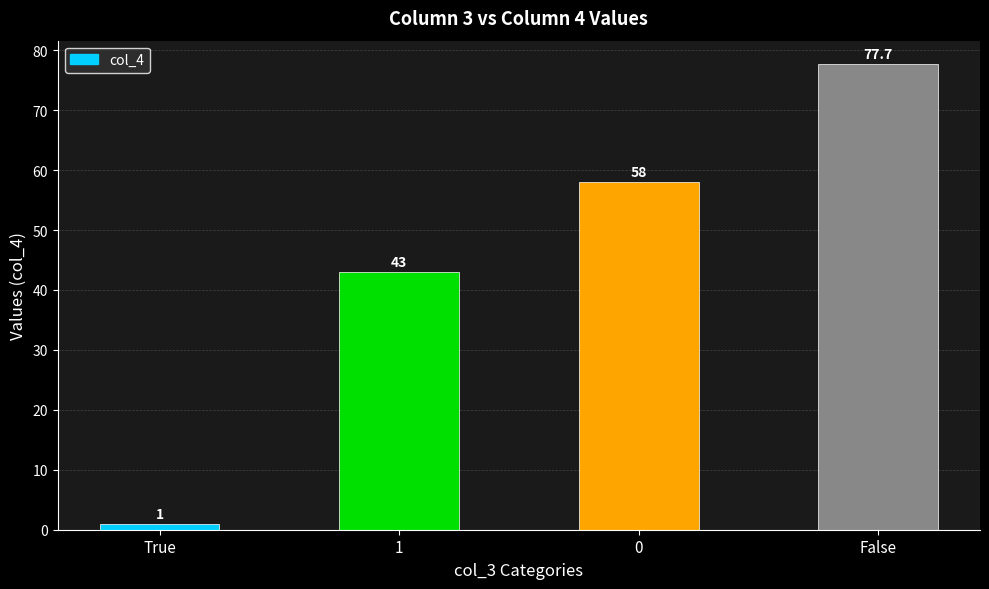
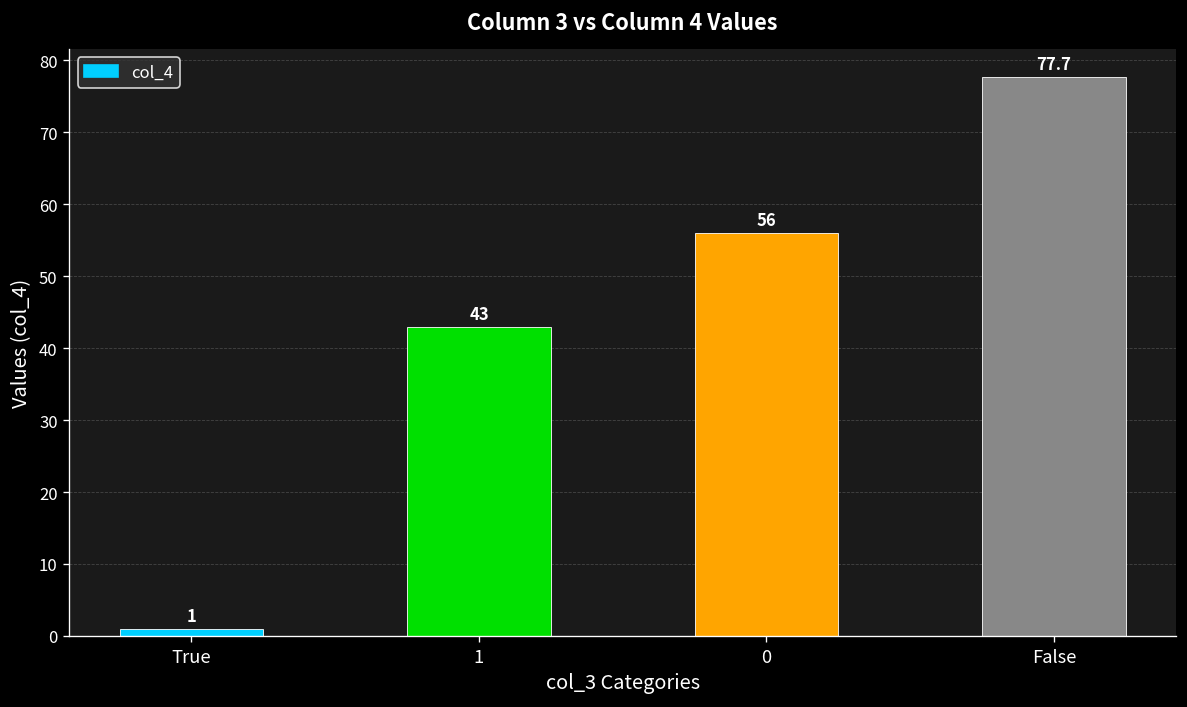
  {
    "True": 1,
    "1": 43,
-   "0": 58,
+   "0": 56,
    "False": 77.7
  }
